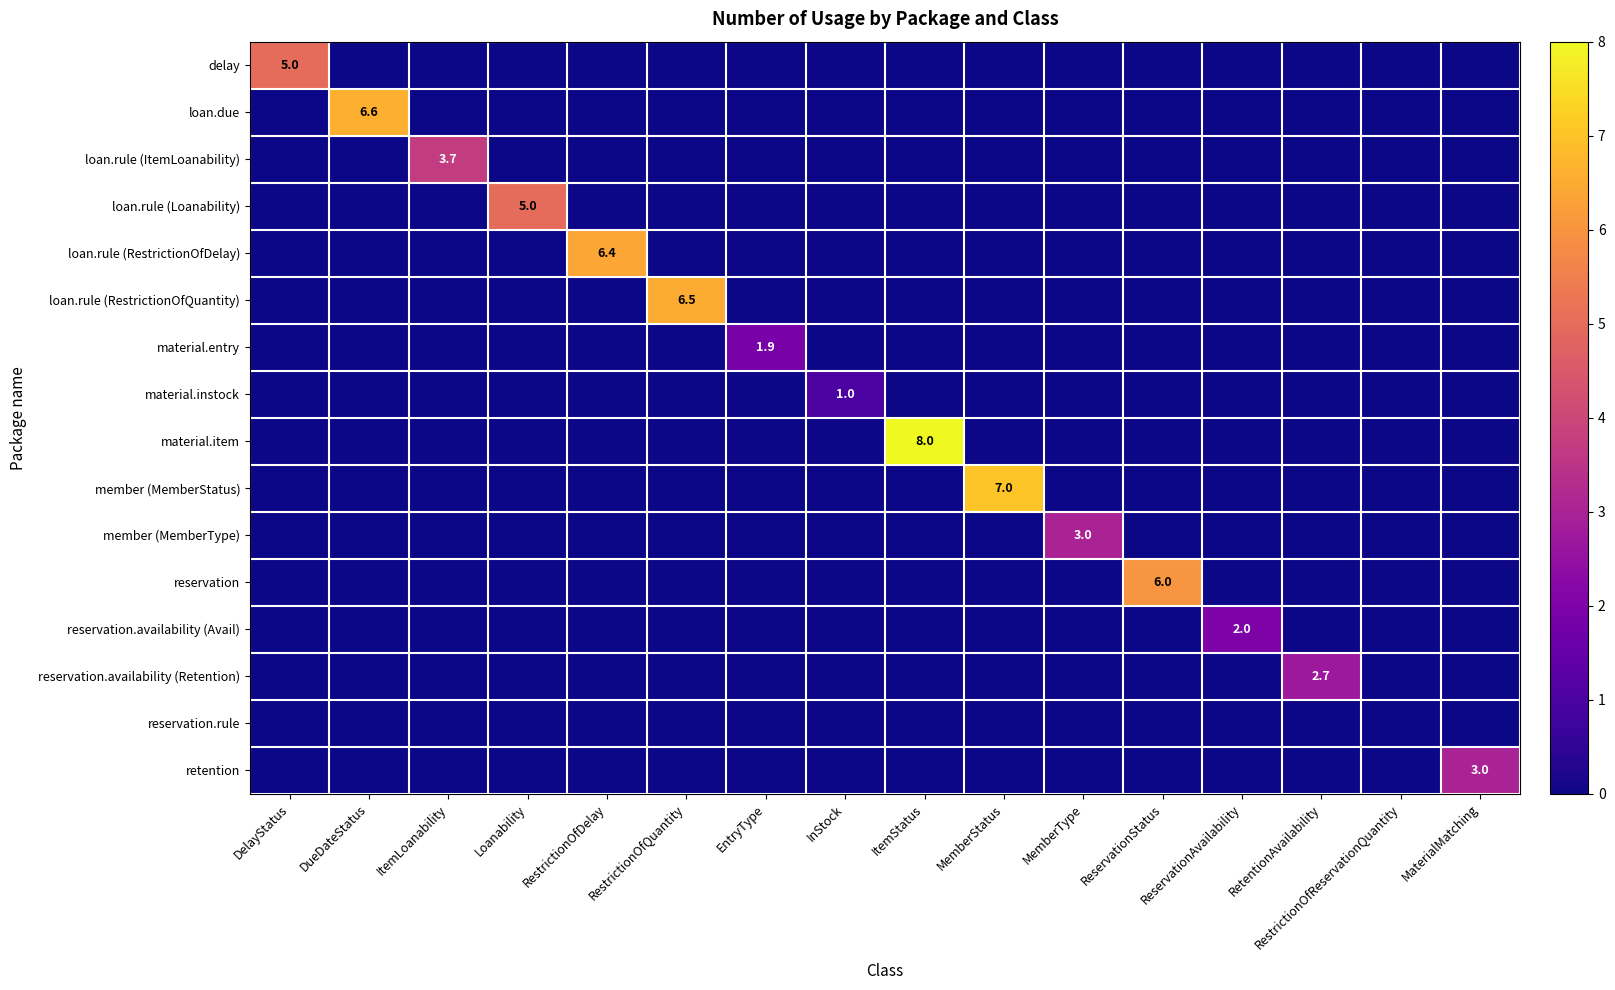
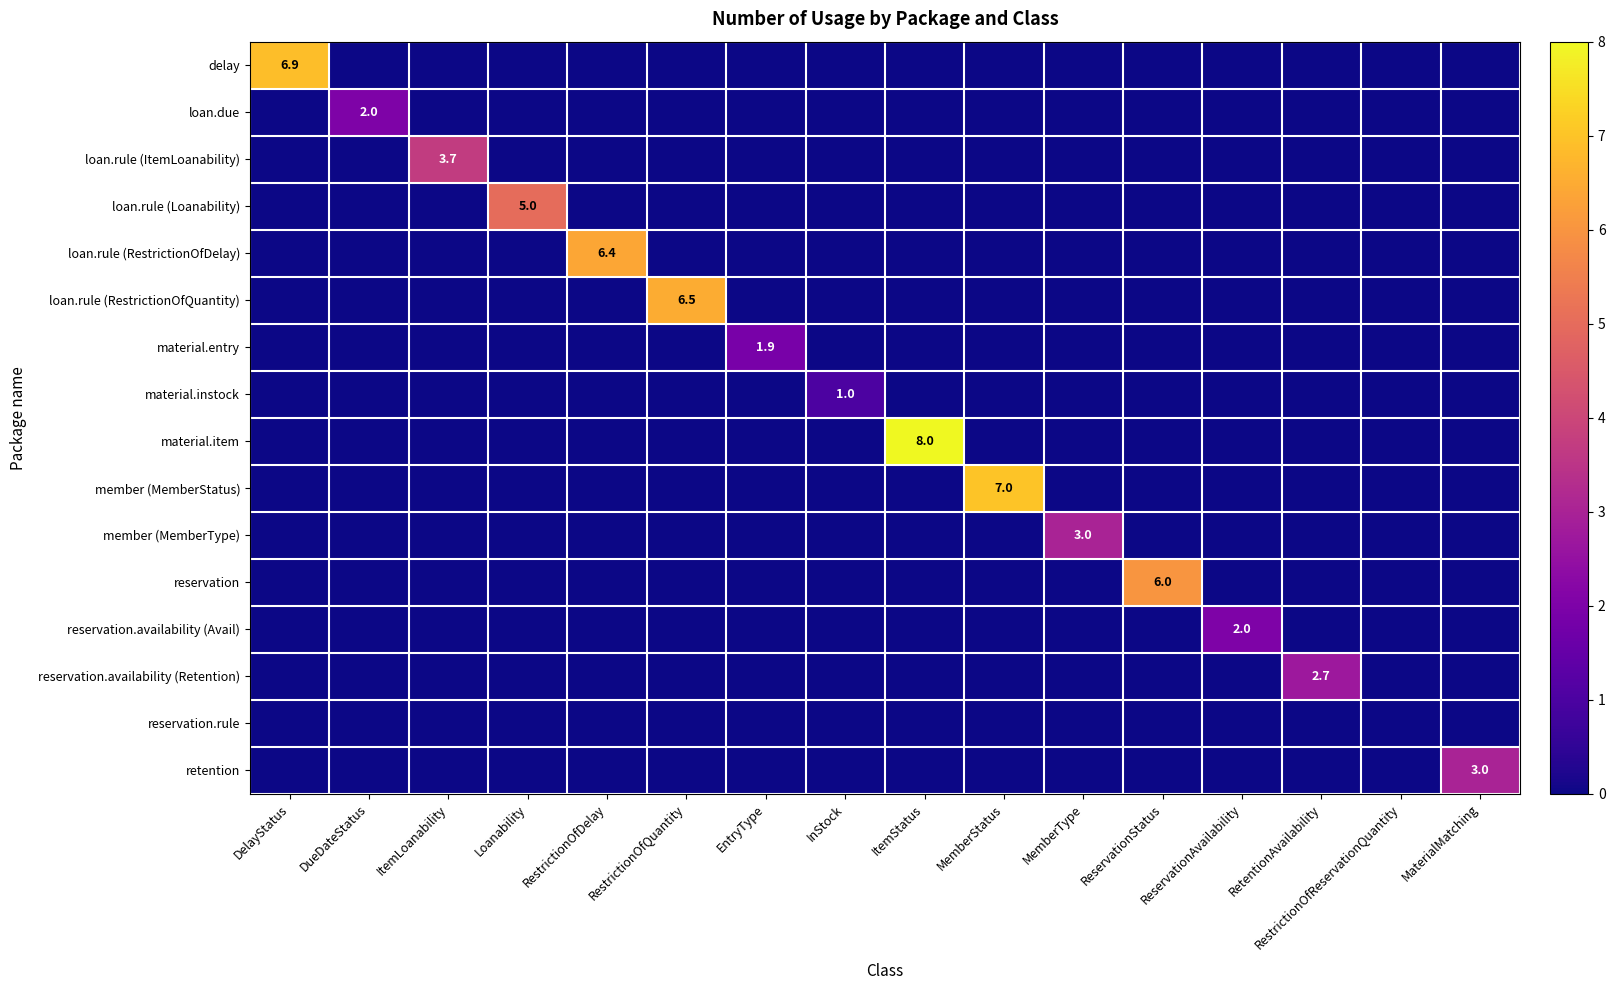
  {
    "delay": {
-     "DelayStatus": 5.0
+     "DelayStatus": 6.9
    },
    "loan.due": {
-     "DueDateStatus": 6.6
+     "DueDateStatus": 2.0
    },
    "loan.rule (ItemLoanability)": {
      "ItemLoanability": 3.7
    },
    "loan.rule (Loanability)": {
      "Loanability": 5.0
    },
    "loan.rule (RestrictionOfDelay)": {
      "RestrictionOfDelay": 6.4
    },
    "loan.rule (RestrictionOfQuantity)": {
      "RestrictionOfQuantity": 6.5
    },
    "material.entry": {
      "EntryType": 1.9
    },
    "material.instock": {
      "InStock": 1.0
    },
    "material.item": {
      "ItemStatus": 8.0
    },
    "member (MemberStatus)": {
      "MemberStatus": 7.0
    },
    "member (MemberType)": {
      "MemberType": 3.0
    },
    "reservation": {
      "ReservationStatus": 6.0
    },
    "reservation.availability (Avail)": {
      "ReservationAvailability": 2.0
    },
    "reservation.availability (Retention)": {
      "RetentionAvailability": 2.7
    },
    "retention": {
      "MaterialMatching": 3.0
    }
  }
